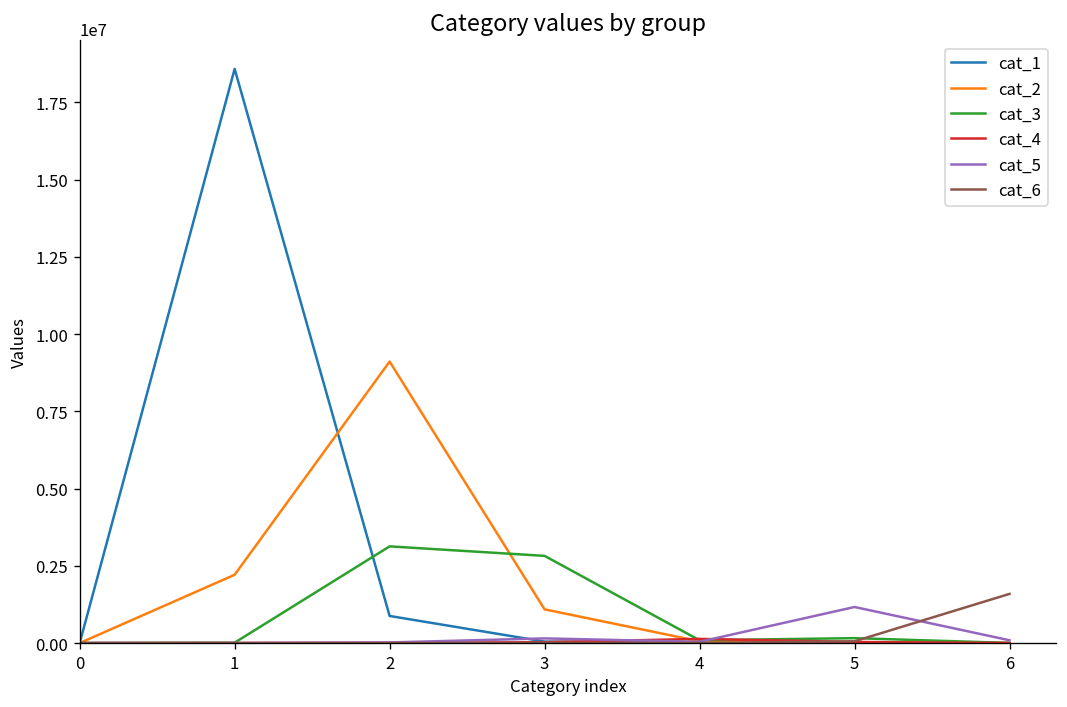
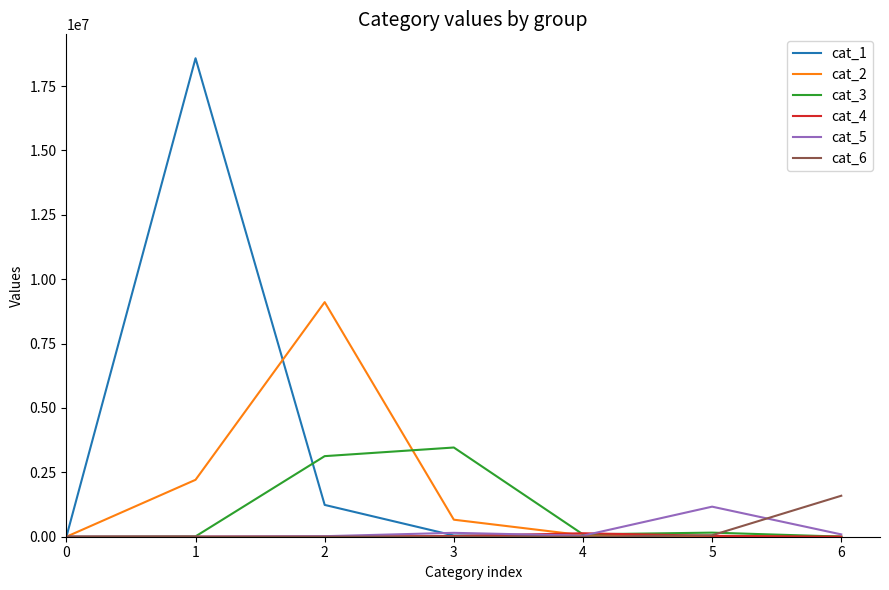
  {
    "cat_1": {
      "1": 18600000,
-     "2": 900000
+     "2": 1200000
    },
    "cat_2": {
      "1": 2200000,
      "2": 9100000,
-     "3": 1100000
+     "3": 700000
    },
    "cat_3": {
      "2": 3100000,
-     "3": 2800000,
+     "3": 3500000,
      "5": 200000
    },
    "cat_5": {
      "3": 200000,
      "5": 1200000
    },
    "cat_6": {
      "6": 1600000
    }
  }
